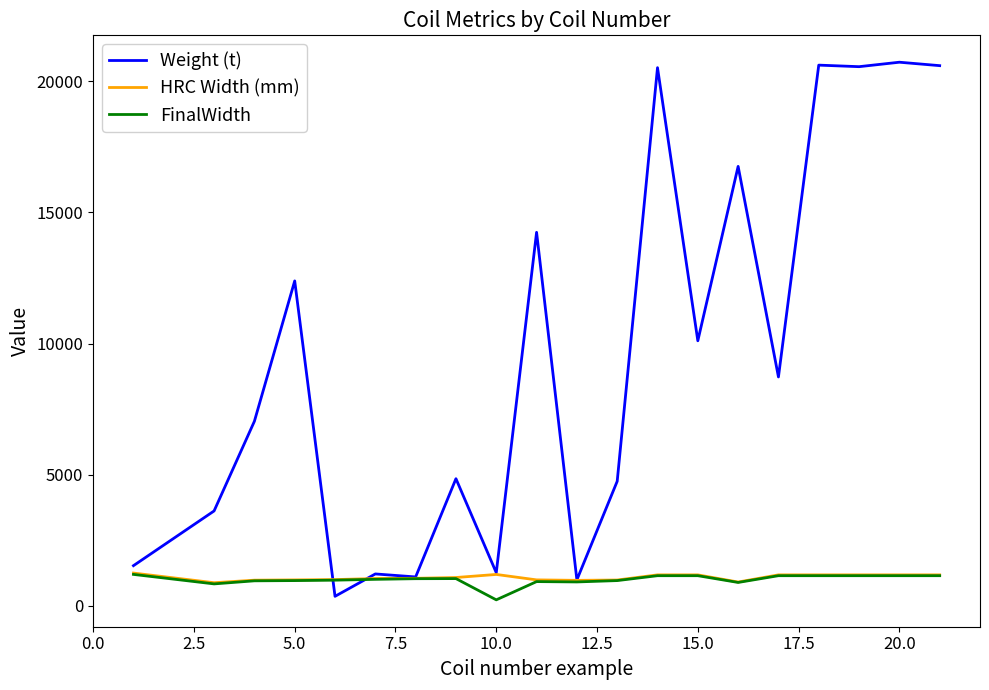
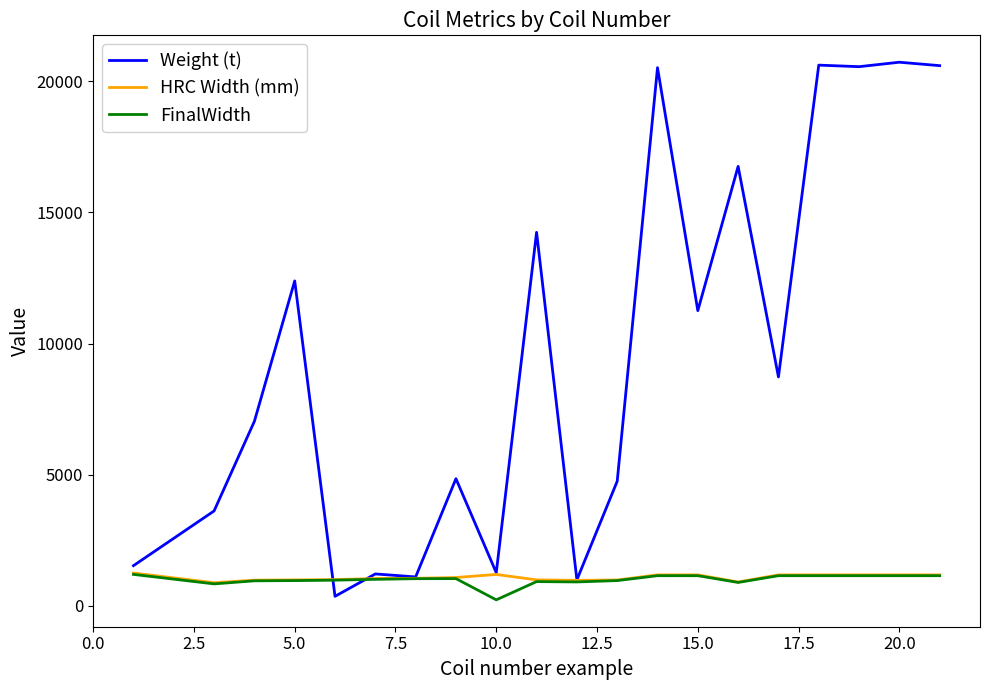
  {
    "Weight (t)": {
      "5.0": 12400,
-     "15.0": 10100,
+     "15.0": 11300,
      "20.0": 20700
    },
    "FinalWidth": {
      "10.0": 200
    }
  }
